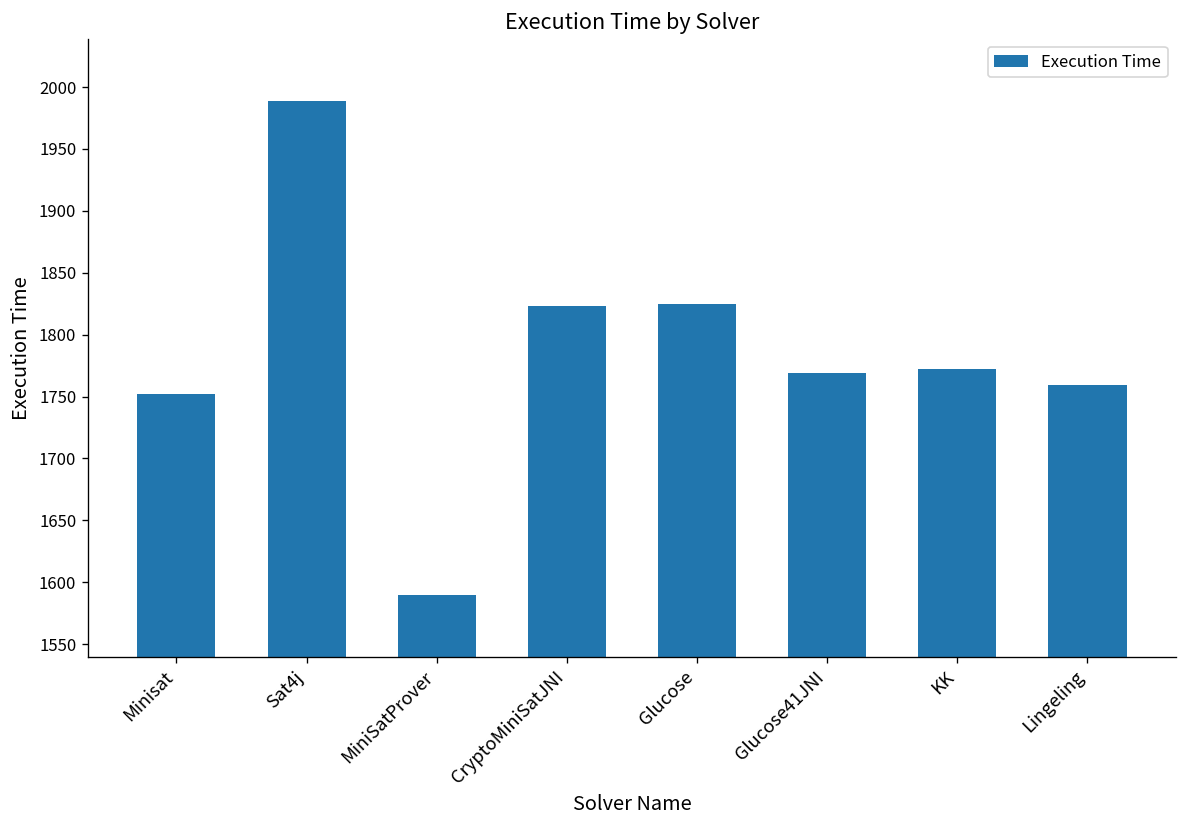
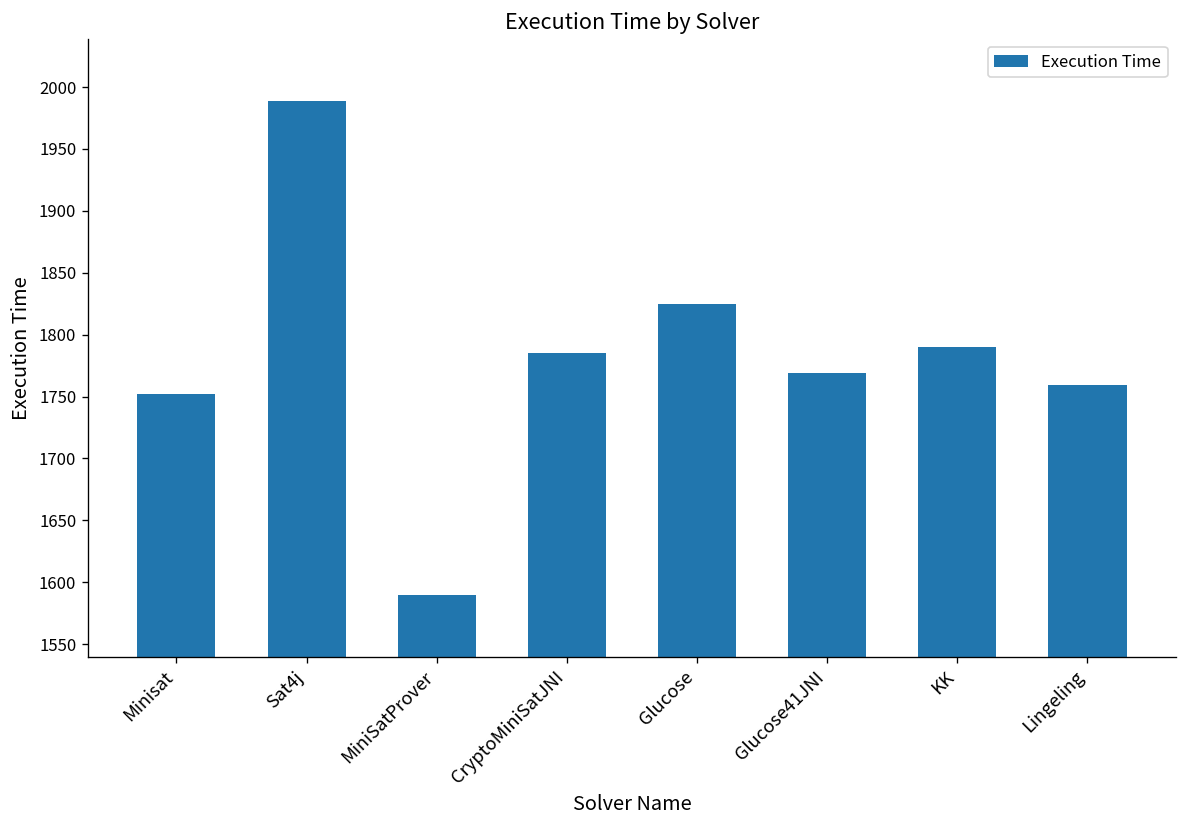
  {
    "Minisat": 1752,
    "Sat4j": 1989,
    "MiniSatProver": 1590,
-   "CryptoMiniSatJNI": 1823,
+   "CryptoMiniSatJNI": 1785,
    "Glucose": 1825,
    "Glucose41JNI": 1769,
-   "KK": 1772,
+   "KK": 1790,
    "Lingeling": 1759
  }
